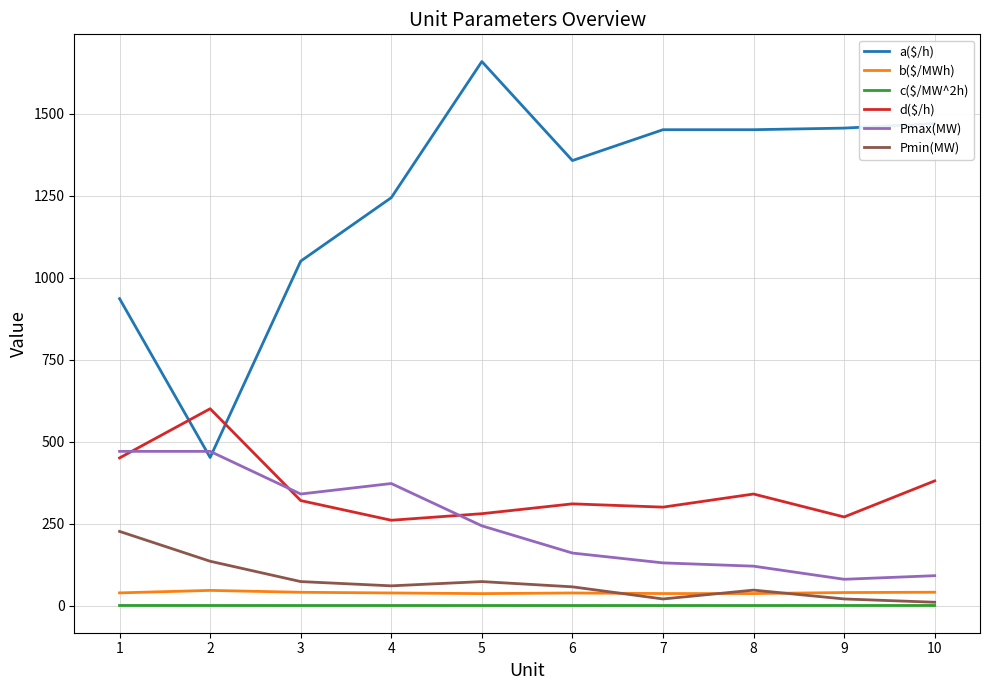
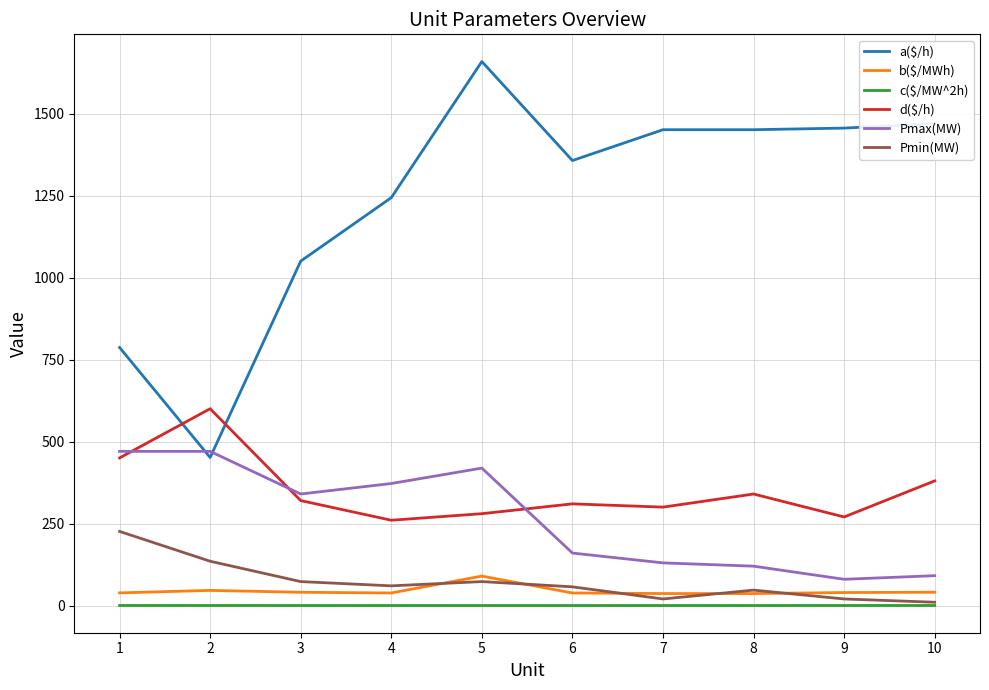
  {
    "a($/h)": {
-     "1": 940,
+     "1": 790,
      "2": 450,
      "3": 1050,
      "4": 1240,
      "5": 1660,
      "6": 1360,
      "7": 1450,
      "8": 1450,
      "9": 1460
    },
    "b($/MWh)": {
      "1": 40,
      "2": 50,
      "3": 40,
      "4": 40,
-     "5": 40,
+     "5": 90,
      "6": 40,
      "7": 40,
      "8": 40,
      "9": 40,
      "10": 40
    },
    "c($/MW^2h)": {
      "1": 0,
      "2": 0,
      "3": 0,
      "4": 0,
      "5": 0,
      "6": 0,
      "7": 0,
      "8": 0,
      "9": 0,
      "10": 0
    },
    "d($/h)": {
      "1": 450,
      "2": 600,
      "3": 320,
      "4": 260,
      "5": 280,
      "6": 310,
      "7": 300,
      "8": 340,
      "9": 270,
      "10": 380
    },
    "Pmax(MW)": {
      "1": 470,
      "2": 470,
      "3": 340,
      "4": 370,
-     "5": 240,
+     "5": 420,
      "6": 160,
      "7": 130,
      "8": 120,
      "9": 80,
      "10": 90
    },
    "Pmin(MW)": {
      "1": 230,
      "2": 140,
      "3": 70,
      "4": 60,
      "5": 70,
      "6": 60,
      "7": 20,
      "8": 50,
      "9": 20,
      "10": 10
    }
  }
